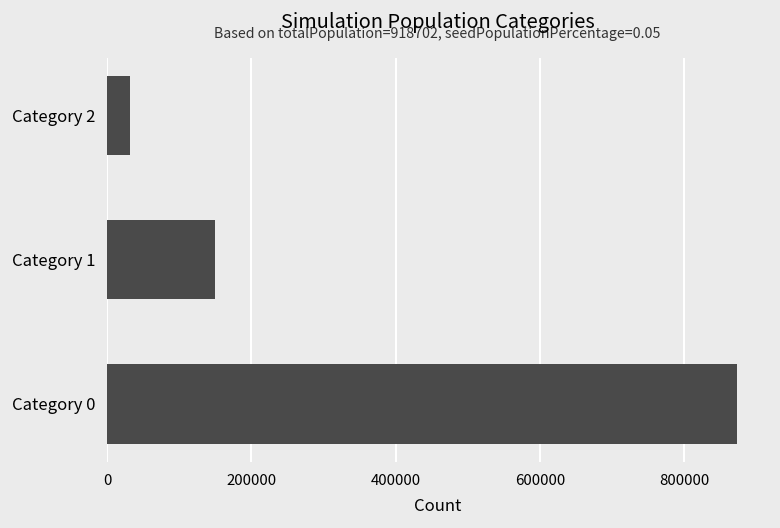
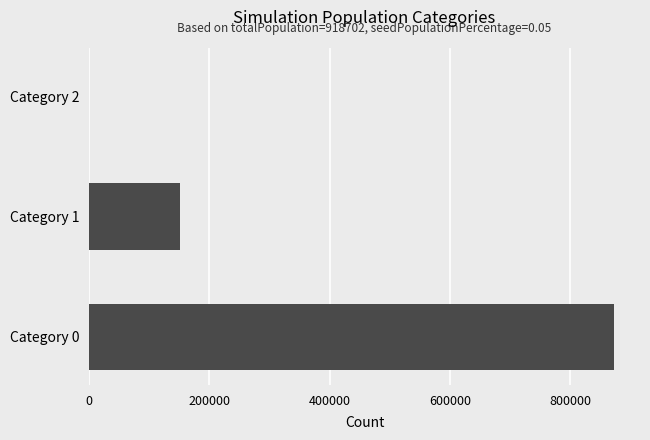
  {
-   "Category 2": 30000,
+   "Category 2": 0,
    "Category 1": 150000,
    "Category 0": 870000
  }
